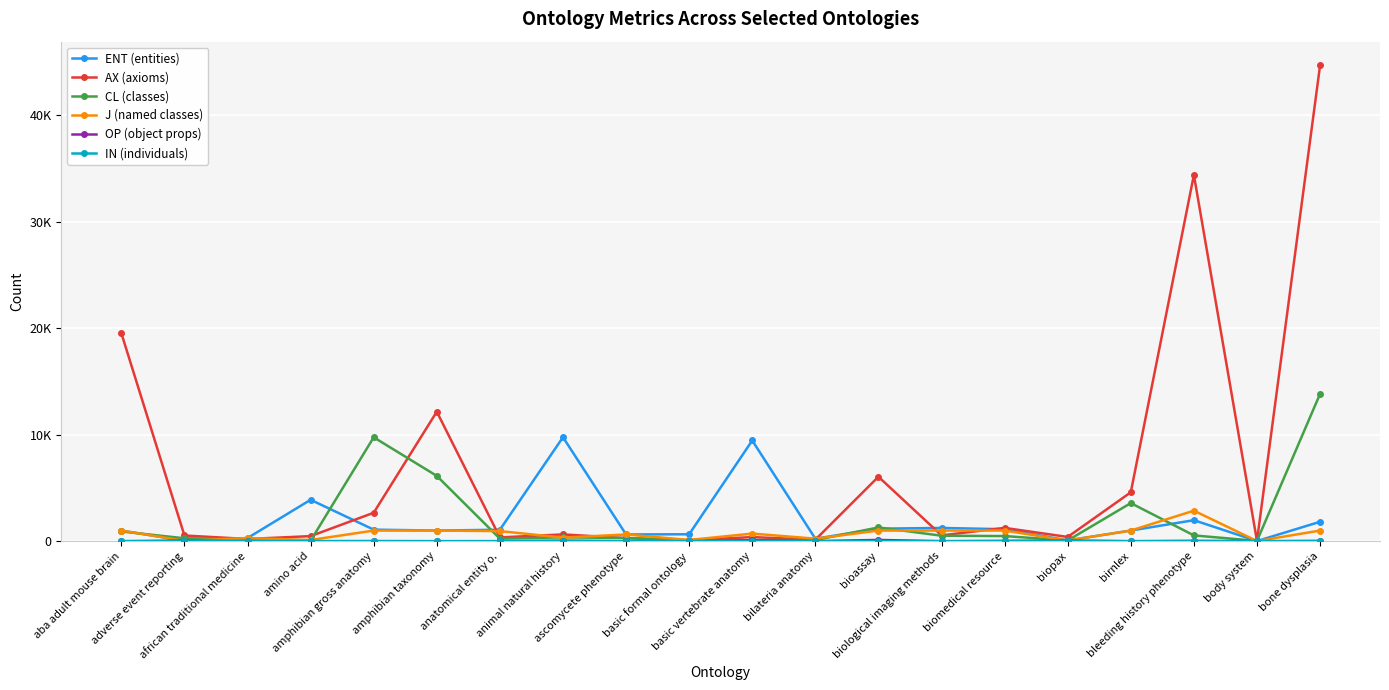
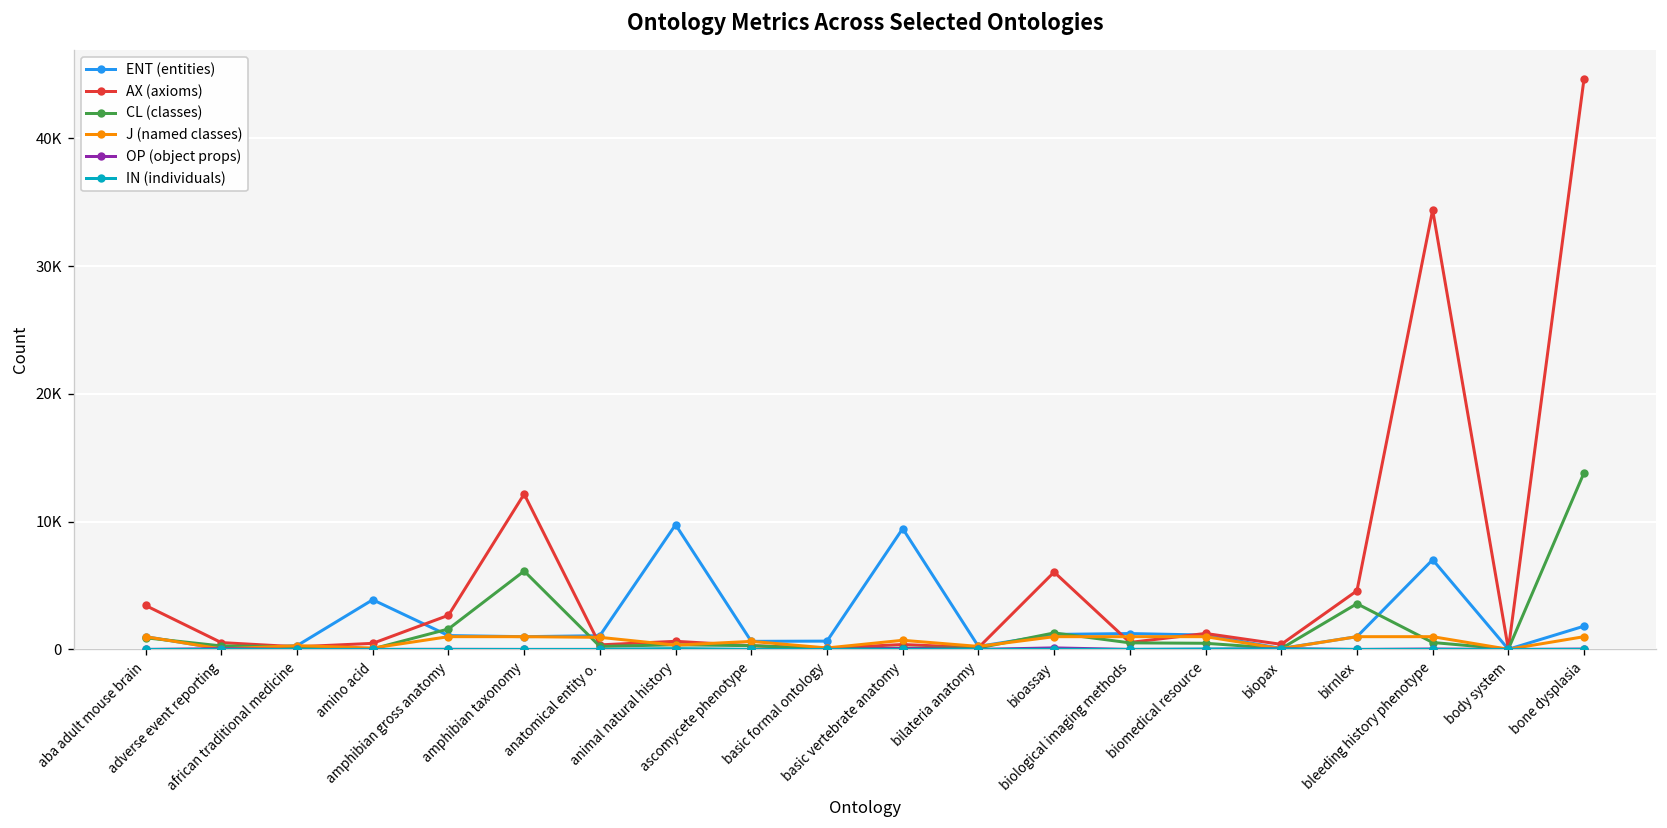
  {
    "ENT (entities)": {
      "amino acid": 3900,
      "animal natural history": 9800,
      "basic formal ontology": 700,
      "basic vertebrate anatomy": 9500,
      "biological imaging methods": 1200,
-     "bleeding history phenotype": 2000,
+     "bleeding history phenotype": 7000,
      "bone dysplasia": 1800
    },
    "AX (axioms)": {
-     "aba adult mouse brain": 19500,
+     "aba adult mouse brain": 3400,
      "adverse event reporting": 500,
      "amino acid": 500,
      "amphibian gross anatomy": 2700,
      "amphibian taxonomy": 12200,
      "animal natural history": 600,
      "basic vertebrate anatomy": 400,
      "bioassay": 6100,
      "biopax": 400,
      "birnlex": 4600,
      "bleeding history phenotype": 34400,
      "bone dysplasia": 44700
    },
    "CL (classes)": {
-     "amphibian gross anatomy": 9800,
+     "amphibian gross anatomy": 1600,
      "amphibian taxonomy": 6100,
      "biomedical resource": 500,
      "birnlex": 3600,
      "bleeding history phenotype": 500,
      "bone dysplasia": 13800
    },
    "J (named classes)": {
      "basic vertebrate anatomy": 700,
      "biological imaging methods": 1000,
-     "bleeding history phenotype": 2900,
+     "bleeding history phenotype": 1000,
      "bone dysplasia": 1000
    }
  }
